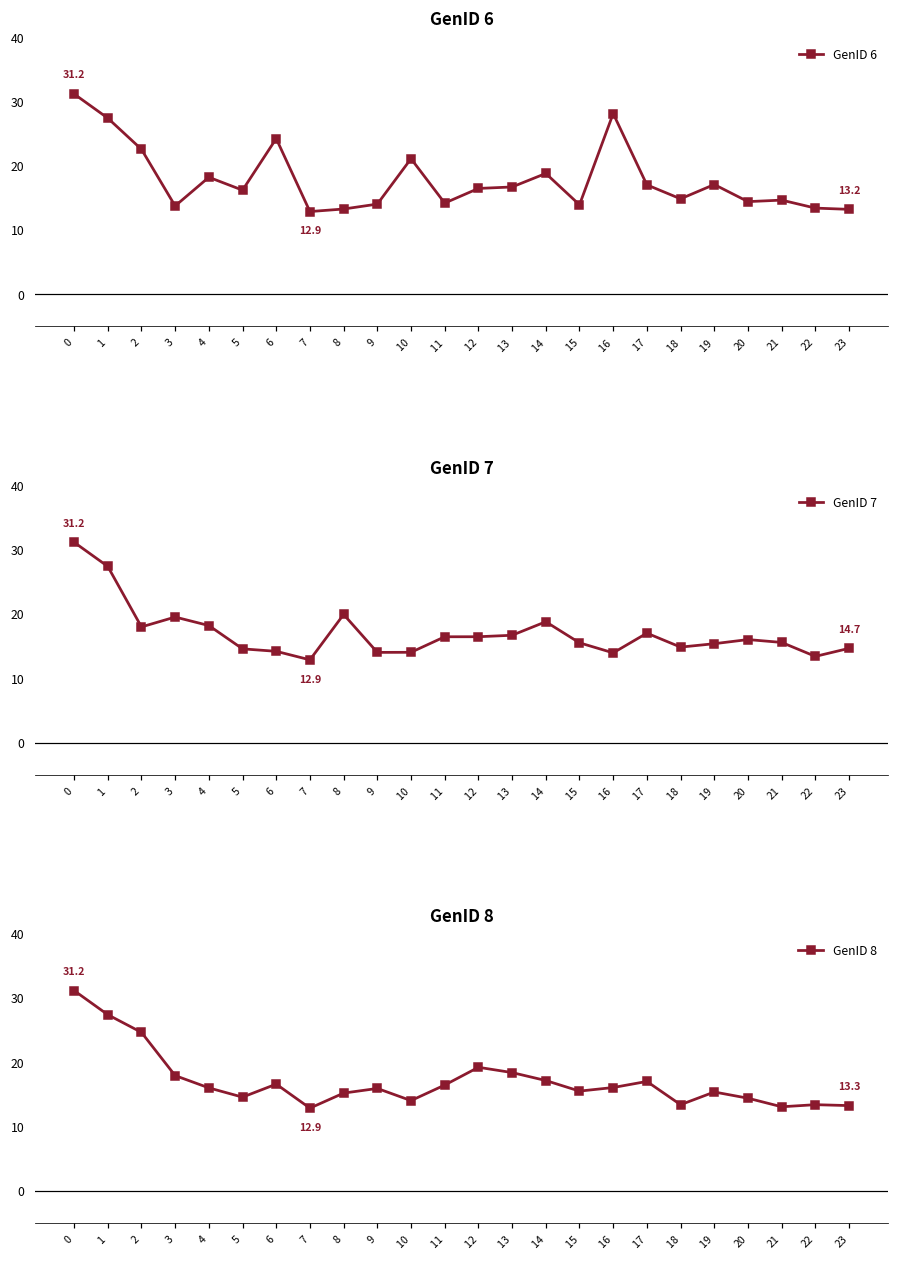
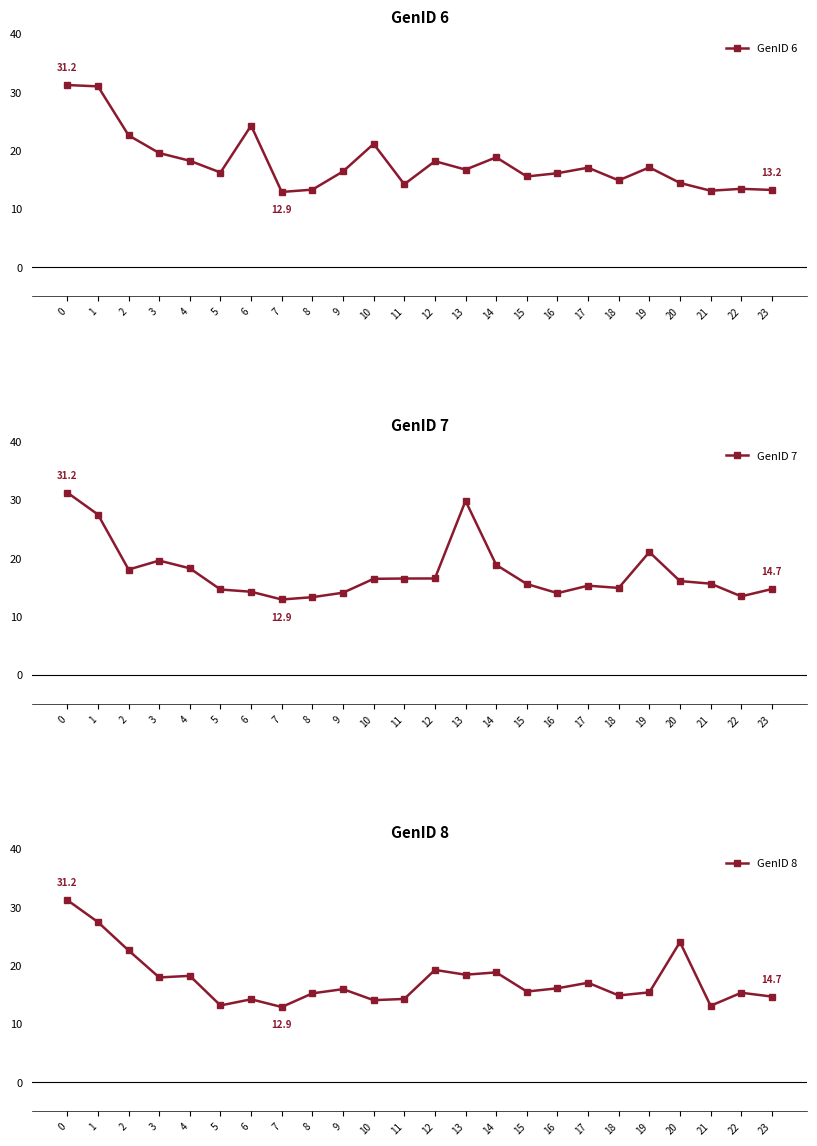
  {
    "GenID 6": {
-     "1": 27,
+     "1": 31,
      "2": 23,
-     "3": 14,
+     "3": 20,
      "4": 18,
      "5": 16,
      "6": 24,
      "8": 13,
-     "9": 14,
+     "9": 16,
      "10": 21,
      "11": 14,
-     "12": 16,
+     "12": 18,
      "13": 17,
      "14": 19,
-     "15": 14,
-     "16": 28,
+     "15": 16,
+     "16": 16,
      "17": 17,
      "18": 15,
      "19": 17,
      "20": 14,
-     "21": 15,
+     "21": 13,
      "22": 13
    },
    "GenID 7": {
      "1": 27,
      "2": 18,
      "3": 20,
      "4": 18,
      "5": 15,
      "6": 14,
-     "8": 20,
+     "8": 13,
      "9": 14,
-     "10": 14,
+     "10": 16,
      "11": 16,
      "12": 16,
-     "13": 17,
+     "13": 30,
      "14": 19,
      "15": 16,
      "16": 14,
-     "17": 17,
+     "17": 15,
      "18": 15,
-     "19": 15,
+     "19": 21,
      "20": 16,
      "21": 16,
      "22": 13
    },
    "GenID 8": {
      "0": 31.2,
-     "2": 25,
-     "4": 16,
-     "5": 15,
-     "6": 17,
+     "2": 23,
+     "4": 18,
+     "5": 13,
+     "6": 14,
      "7": 12.9,
-     "11": 16,
-     "14": 17,
-     "18": 13,
-     "20": 14,
-     "22": 13,
-     "23": 13.3
+     "11": 14,
+     "14": 19,
+     "18": 15,
+     "20": 24,
+     "22": 15,
+     "23": 14.7
    }
  }
